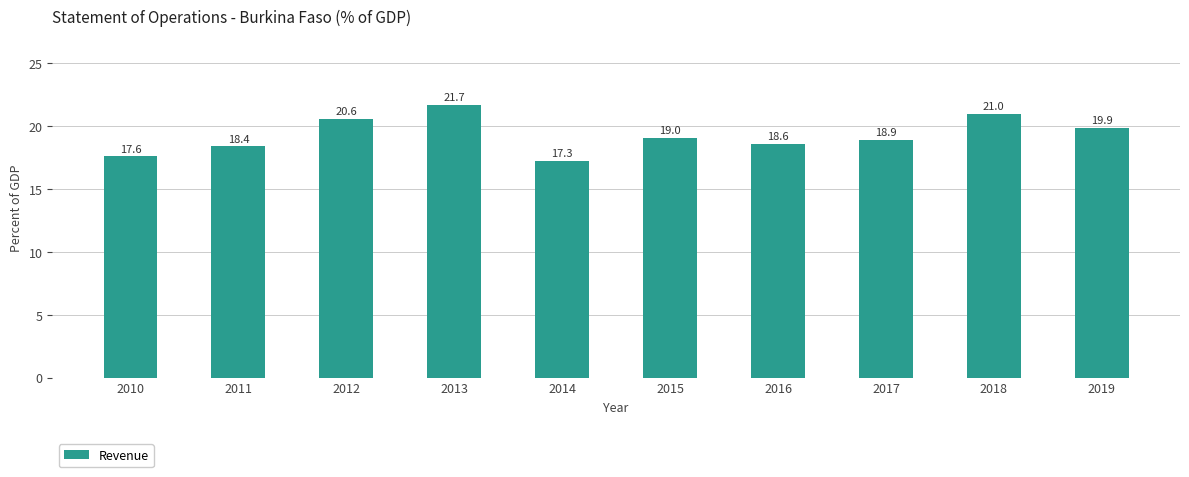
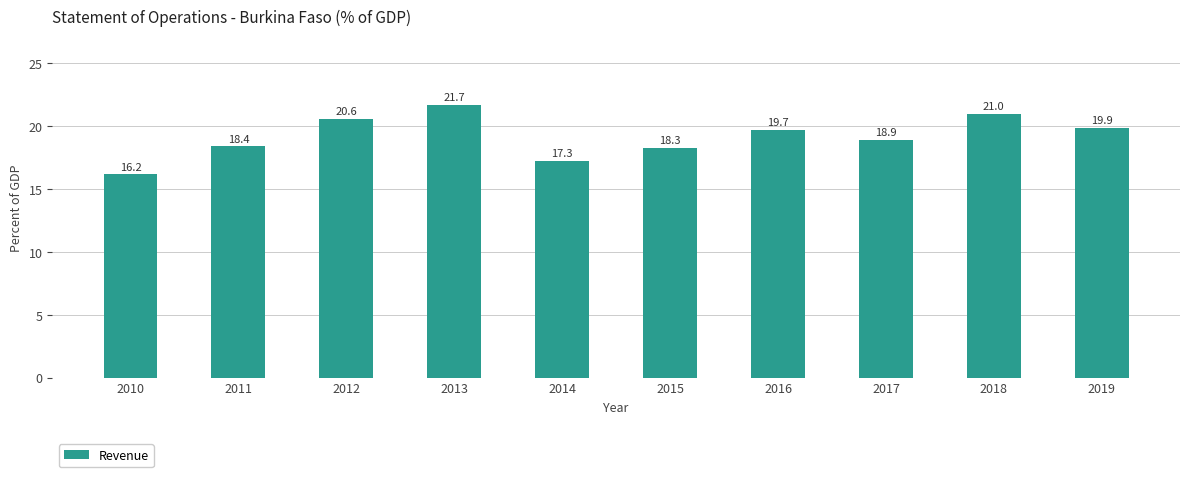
  {
-   "2010": 17.6,
+   "2010": 16.2,
    "2011": 18.4,
    "2012": 20.6,
    "2013": 21.7,
    "2014": 17.3,
-   "2015": 19.0,
-   "2016": 18.6,
+   "2015": 18.3,
+   "2016": 19.7,
    "2017": 18.9,
    "2018": 21.0,
    "2019": 19.9
  }
